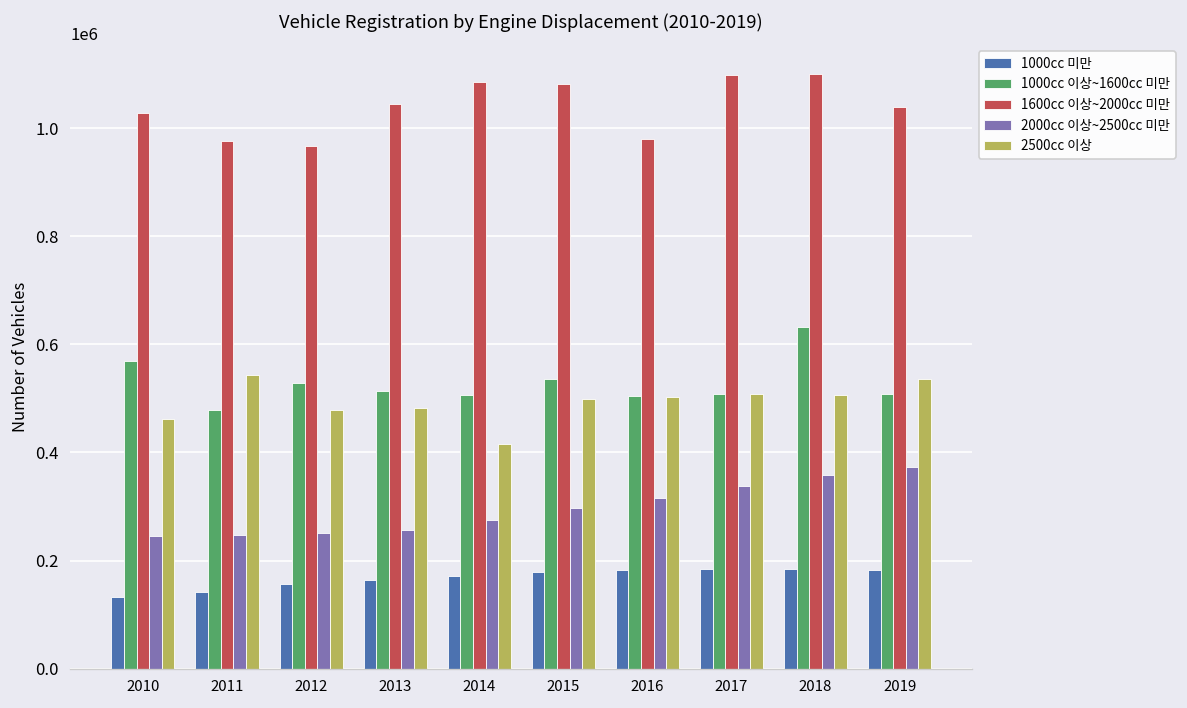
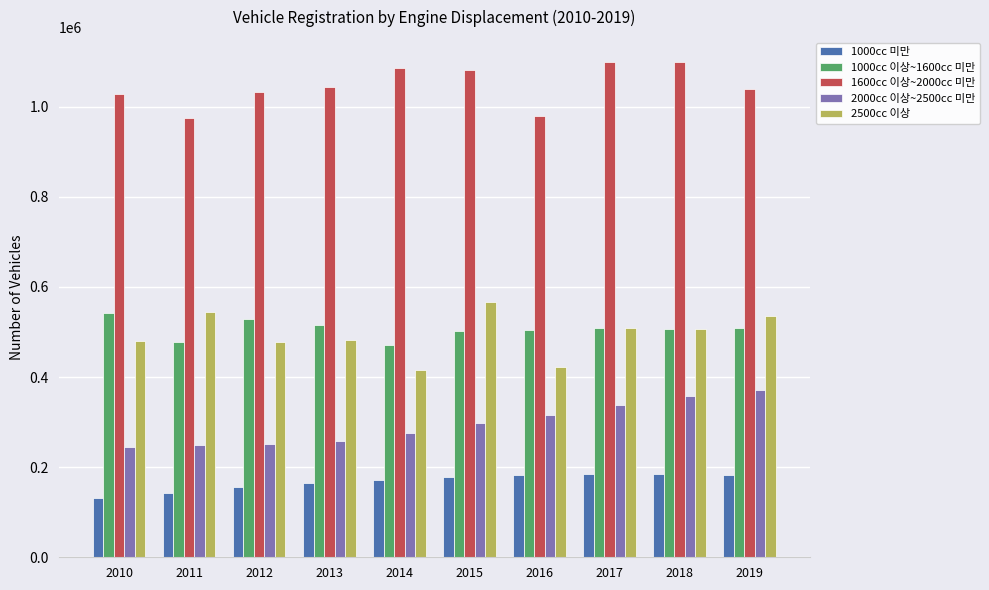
  {
    "1000cc 이상~1600cc 미만": {
-     "2010": 570000,
+     "2010": 540000,
      "2011": 480000,
      "2012": 530000,
      "2013": 510000,
-     "2014": 510000,
-     "2015": 540000,
+     "2014": 470000,
+     "2015": 500000,
      "2016": 500000,
      "2017": 510000,
-     "2018": 630000,
+     "2018": 510000,
      "2019": 510000
    },
    "1600cc 이상~2000cc 미만": {
      "2010": 1030000,
      "2011": 980000,
-     "2012": 970000,
+     "2012": 1030000,
      "2013": 1040000,
      "2014": 1090000,
      "2015": 1080000,
      "2016": 980000,
      "2017": 1100000,
      "2018": 1100000,
      "2019": 1040000
    },
    "2500cc 이상": {
-     "2010": 460000,
+     "2010": 480000,
      "2011": 540000,
      "2012": 480000,
      "2013": 480000,
      "2014": 420000,
-     "2015": 500000,
-     "2016": 500000,
+     "2015": 570000,
+     "2016": 420000,
      "2017": 510000,
      "2018": 510000,
      "2019": 540000
    }
  }
